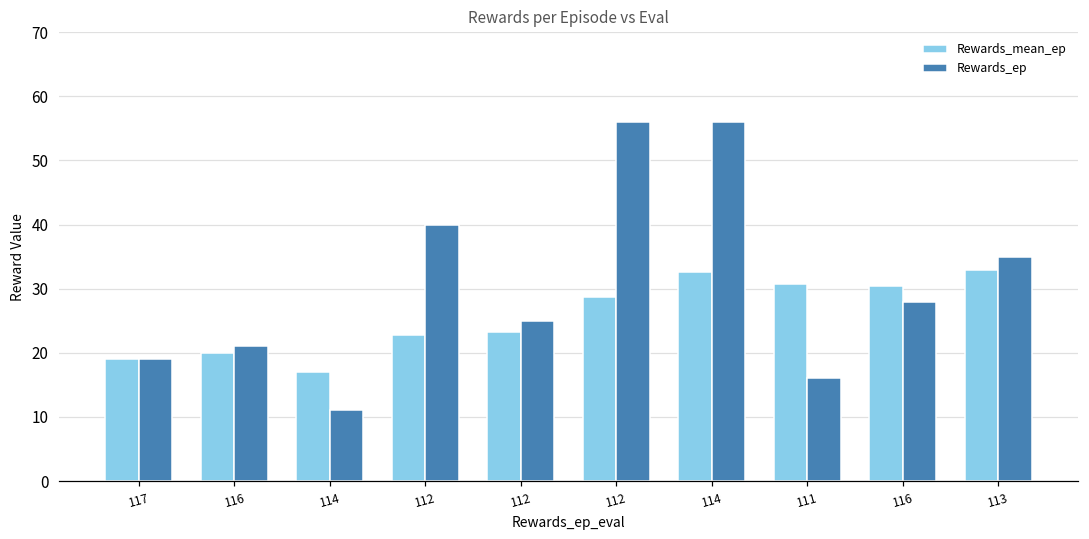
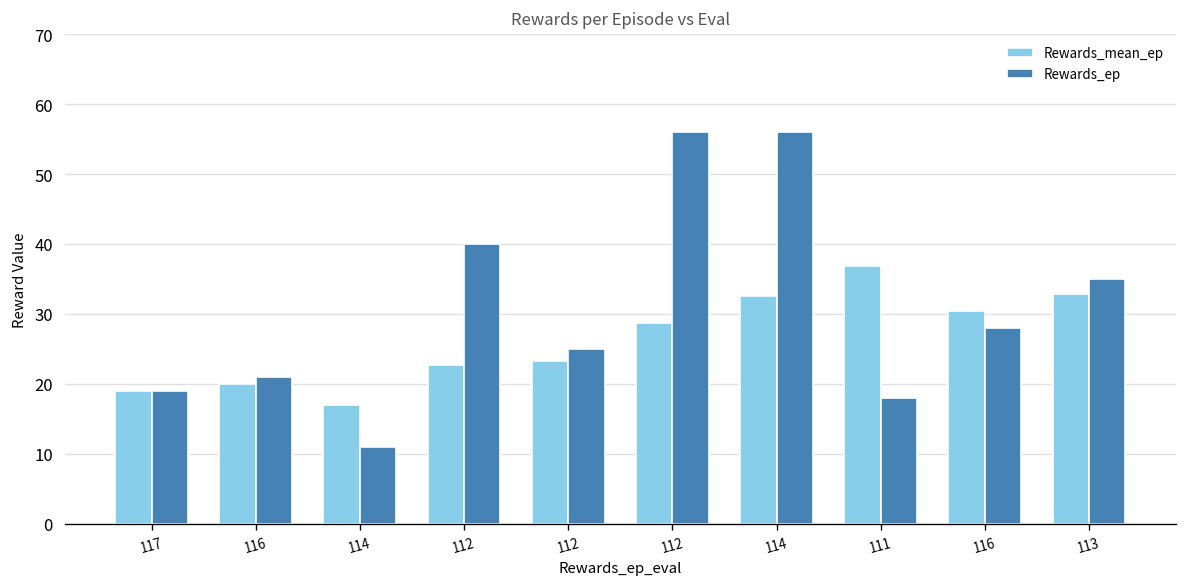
  {
    "Rewards_mean_ep": {
      "117": 19,
-     "111": 31,
+     "111": 37,
      "113": 33
    },
    "Rewards_ep": {
      "117": 19,
-     "111": 16,
+     "111": 18,
      "113": 35
    }
  }
